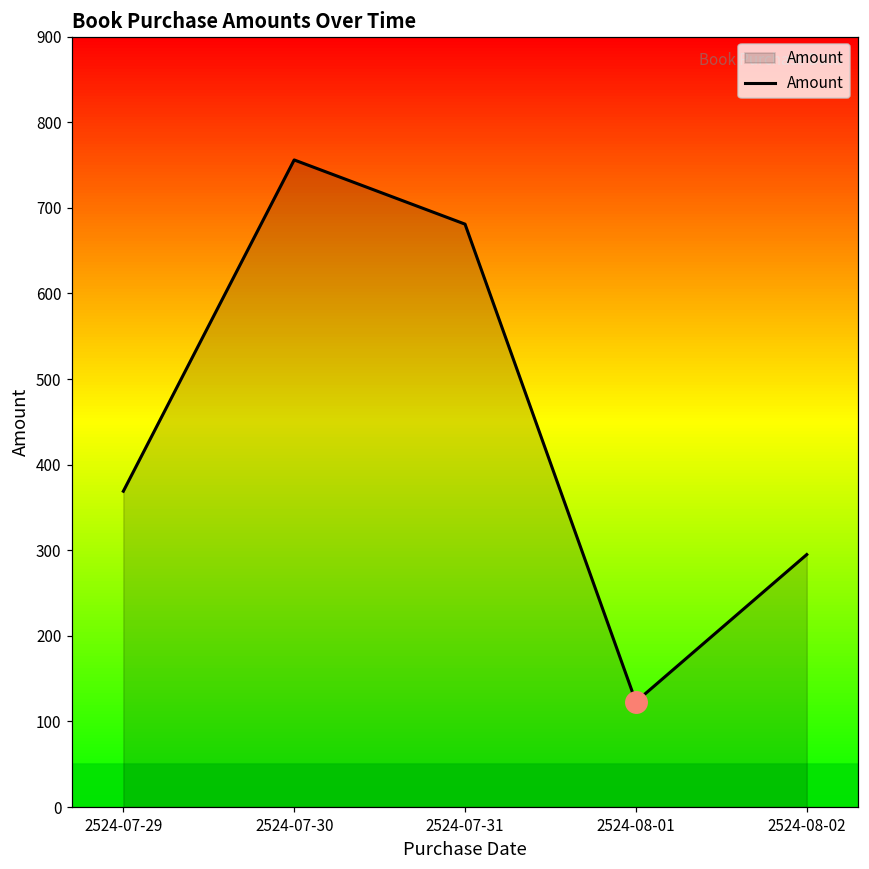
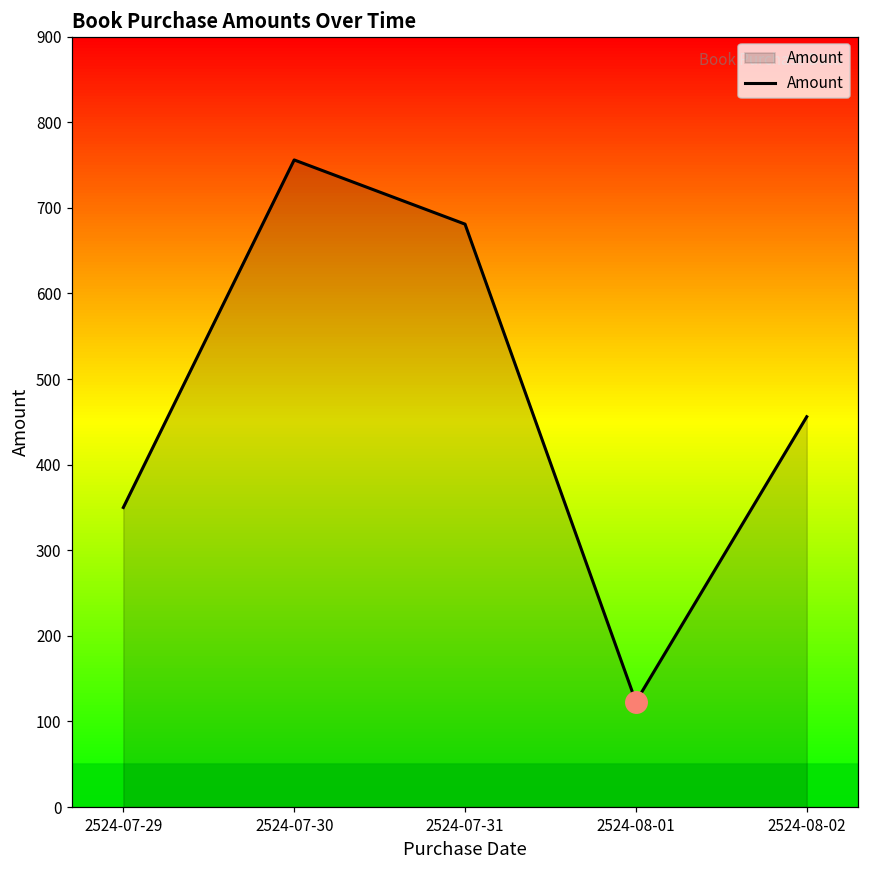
  {
    "Amount": {
-     "2524-07-29": 370,
+     "2524-07-29": 350,
      "2524-07-30": 760,
      "2524-07-31": 680,
-     "2524-08-02": 300
+     "2524-08-02": 460
    }
  }
